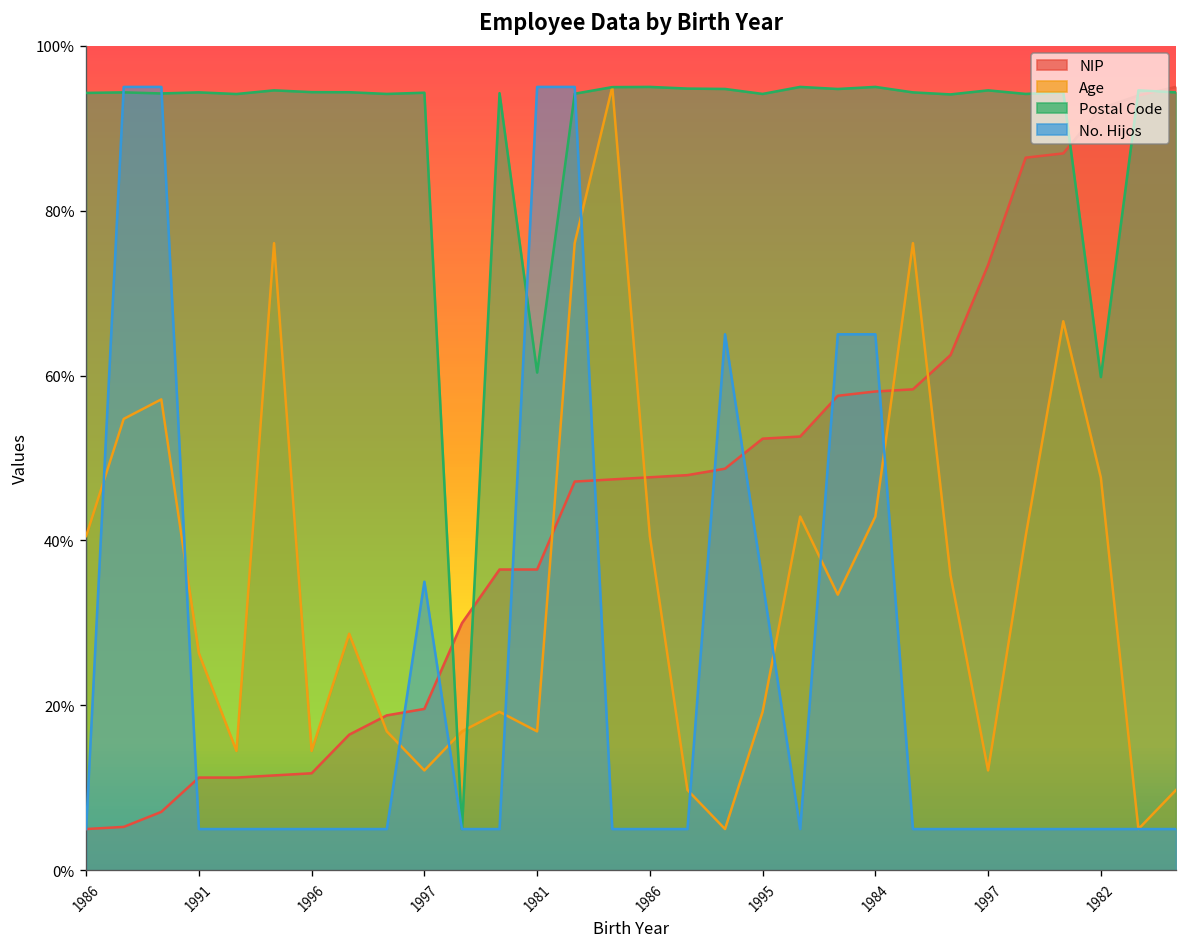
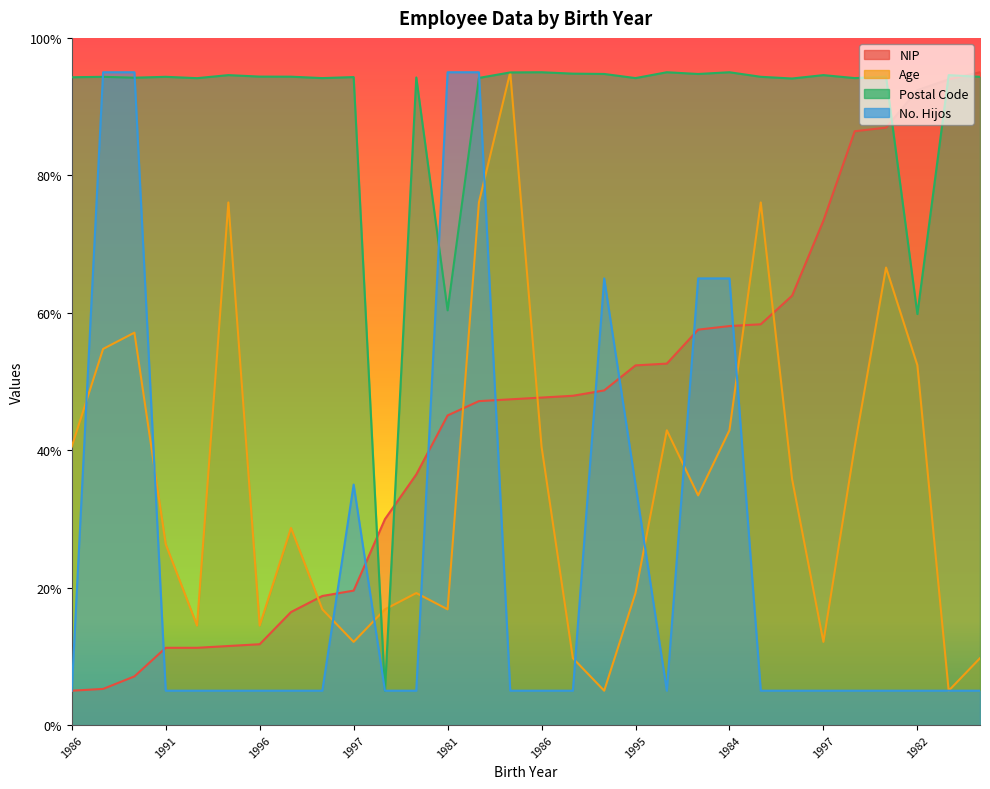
  {
    "NIP": {
      "1991": "11%",
-     "1981": "36%"
+     "1981": "45%"
    },
    "Age": {
      "1991": "26%",
      "1981": "17%",
-     "1982": "48%"
+     "1982": "52%"
    },
    "Postal Code": {
      "1991": "94%",
      "1981": "60%",
      "1982": "60%"
    },
    "No. Hijos": {
      "1991": "5%",
      "1981": "95%",
      "1982": "5%"
    }
  }
